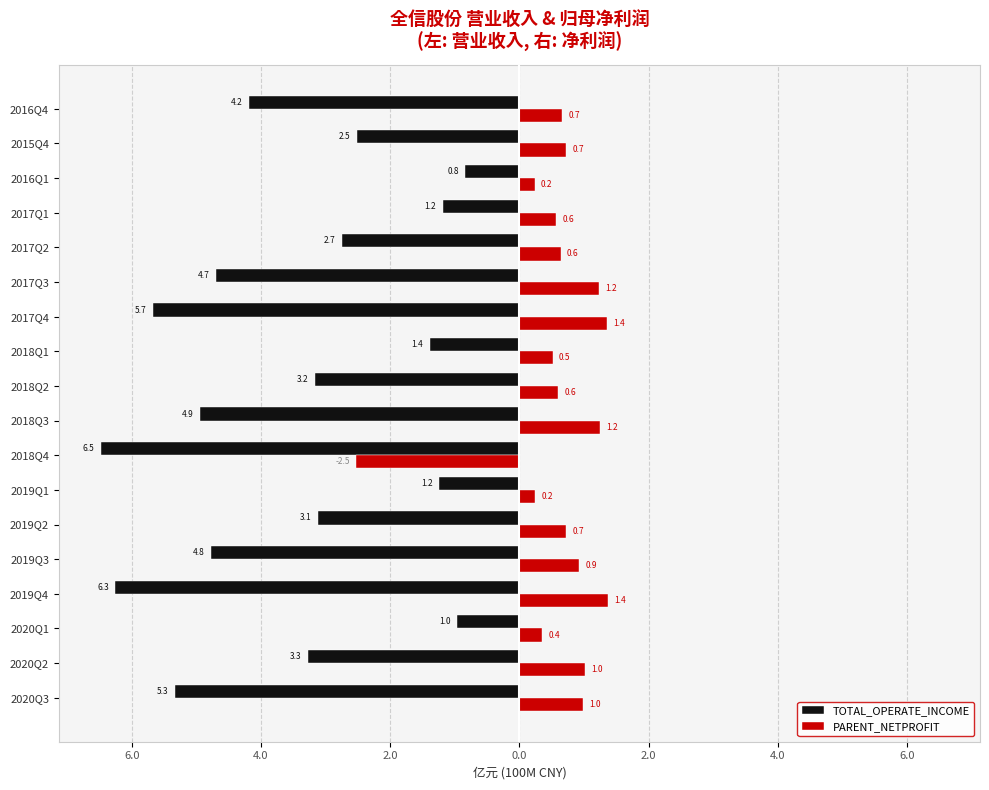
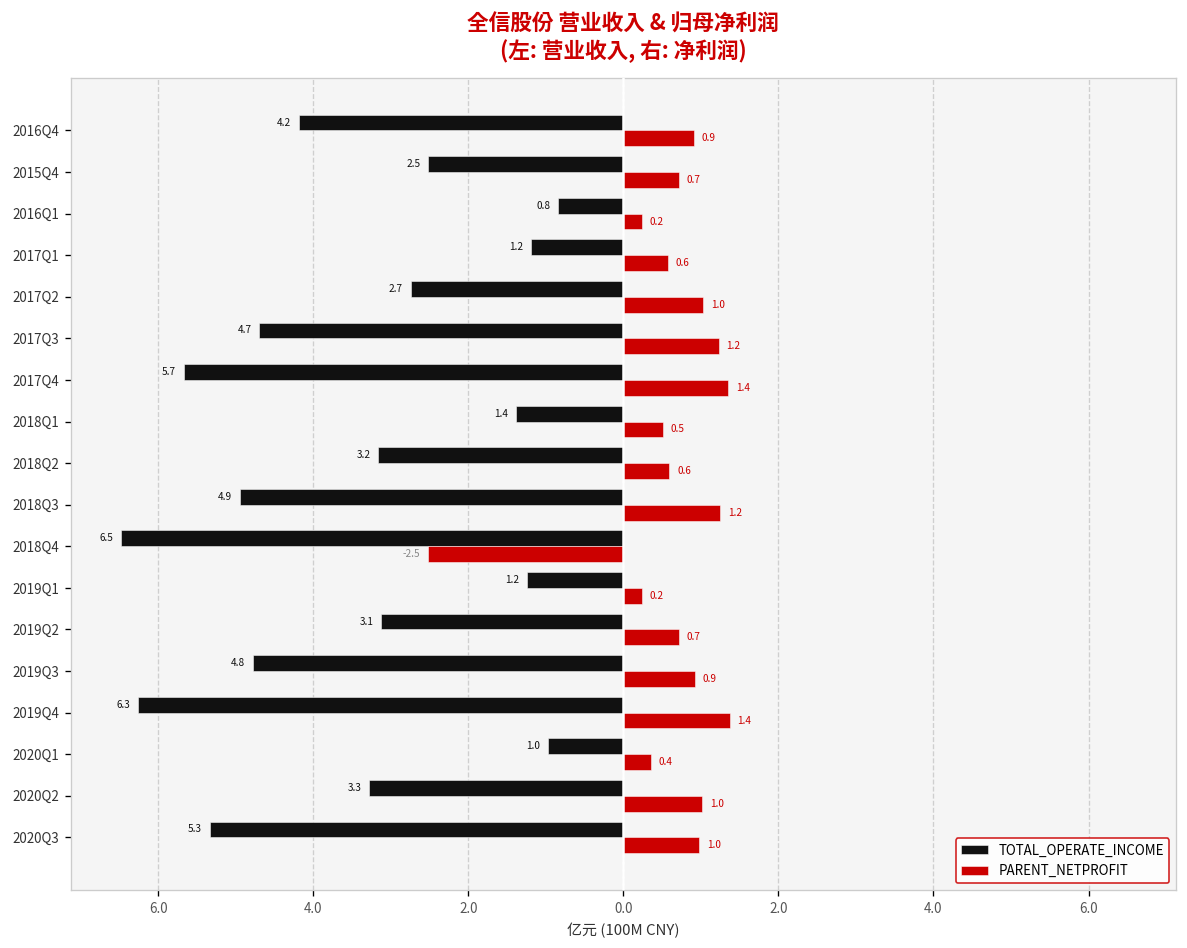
  {
    "PARENT_NETPROFIT": {
-     "2016Q4": 0.7,
+     "2016Q4": 0.9,
      "2015Q4": 0.7,
      "2016Q1": 0.2,
      "2017Q1": 0.6,
-     "2017Q2": 0.6,
+     "2017Q2": 1.0,
      "2017Q3": 1.2,
      "2017Q4": 1.4,
      "2018Q1": 0.5,
      "2018Q2": 0.6,
      "2018Q3": 1.2,
      "2018Q4": -2.5,
      "2019Q1": 0.2,
      "2019Q2": 0.7,
      "2019Q3": 0.9,
      "2019Q4": 1.4,
      "2020Q1": 0.4,
      "2020Q2": 1.0,
      "2020Q3": 1.0
    }
  }
